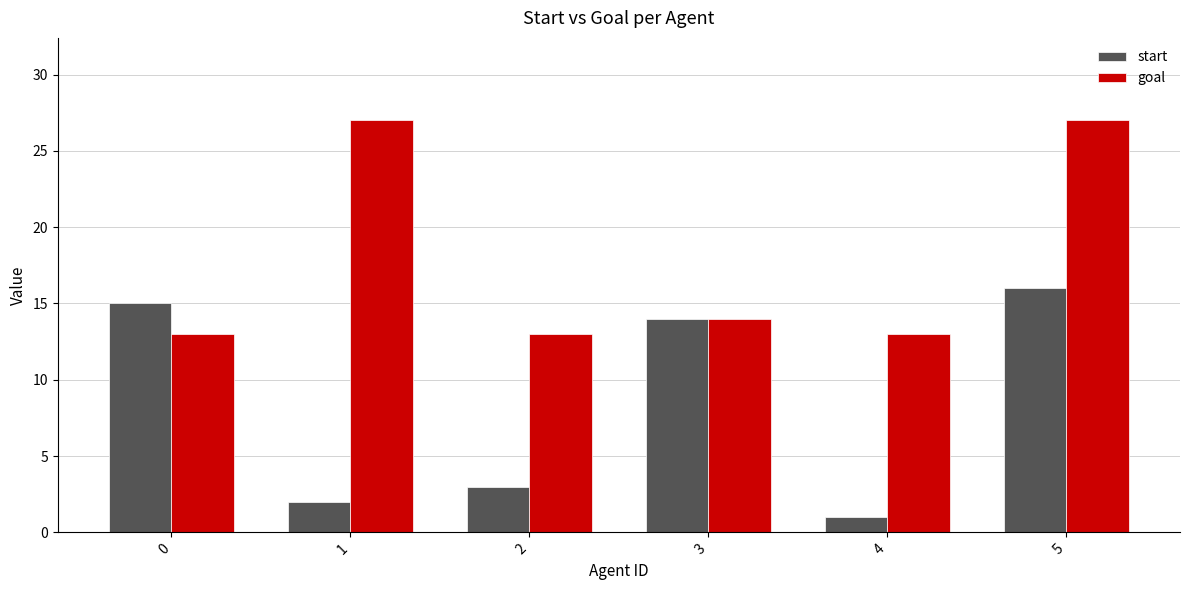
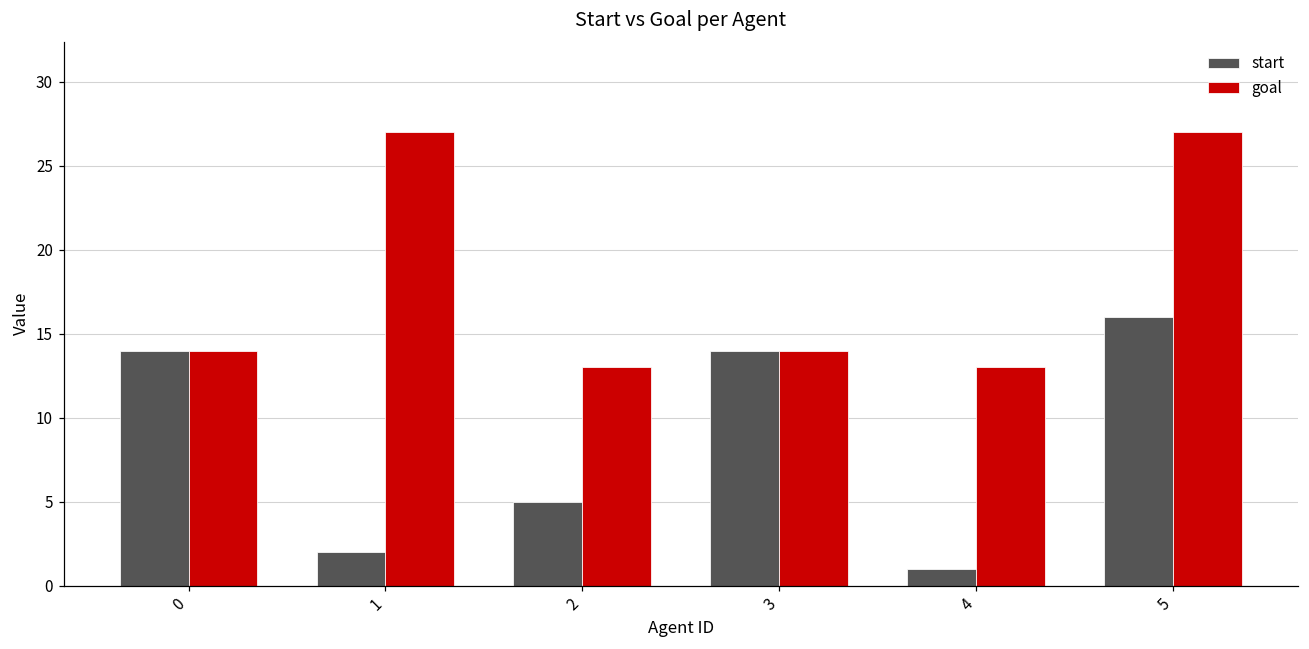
  {
    "start": {
-     "0": 15,
+     "0": 14,
      "1": 2,
-     "2": 3,
+     "2": 5,
      "3": 14,
      "4": 1,
      "5": 16
    },
    "goal": {
-     "0": 13,
+     "0": 14,
      "1": 27,
      "2": 13,
      "3": 14,
      "4": 13,
      "5": 27
    }
  }
